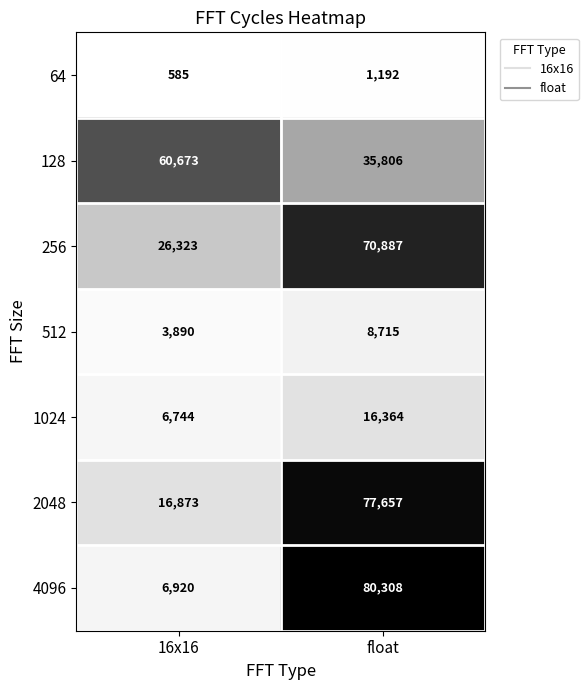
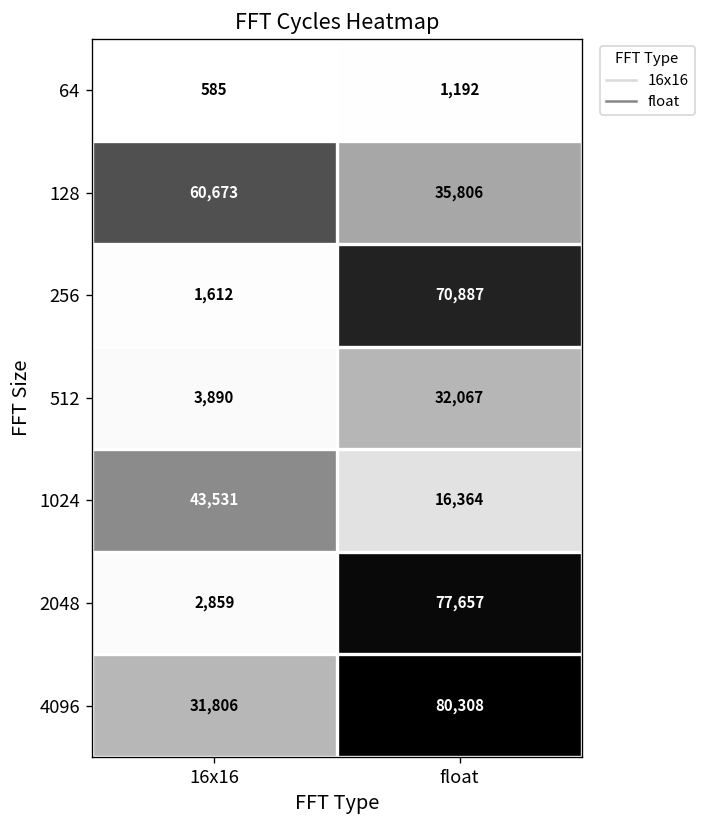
  {
    "64": {
      "16x16": "585",
      "float": "1,192"
    },
    "128": {
      "16x16": "60,673",
      "float": "35,806"
    },
    "256": {
-     "16x16": "26,323",
+     "16x16": "1,612",
      "float": "70,887"
    },
    "512": {
      "16x16": "3,890",
-     "float": "8,715"
+     "float": "32,067"
    },
    "1024": {
-     "16x16": "6,744",
+     "16x16": "43,531",
      "float": "16,364"
    },
    "2048": {
-     "16x16": "16,873",
+     "16x16": "2,859",
      "float": "77,657"
    },
    "4096": {
-     "16x16": "6,920",
+     "16x16": "31,806",
      "float": "80,308"
    }
  }
